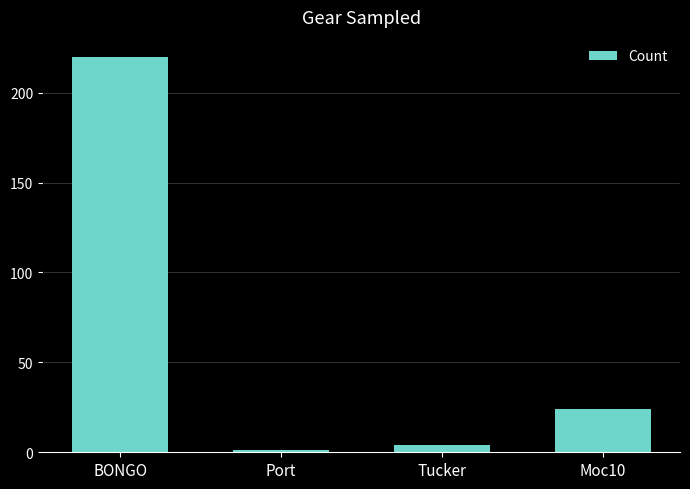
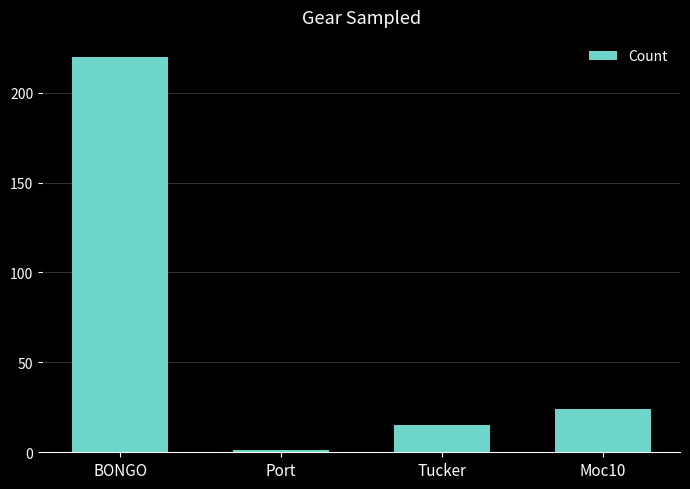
  {
    "BONGO": 220,
-   "Tucker": 4,
+   "Tucker": 15,
    "Moc10": 24
  }
